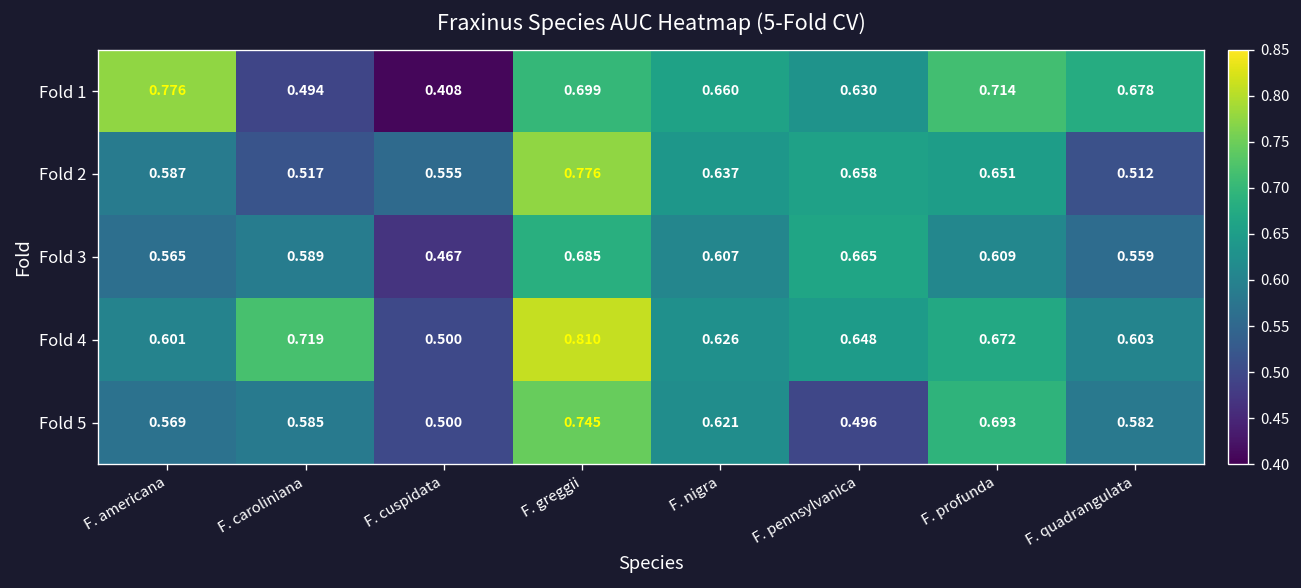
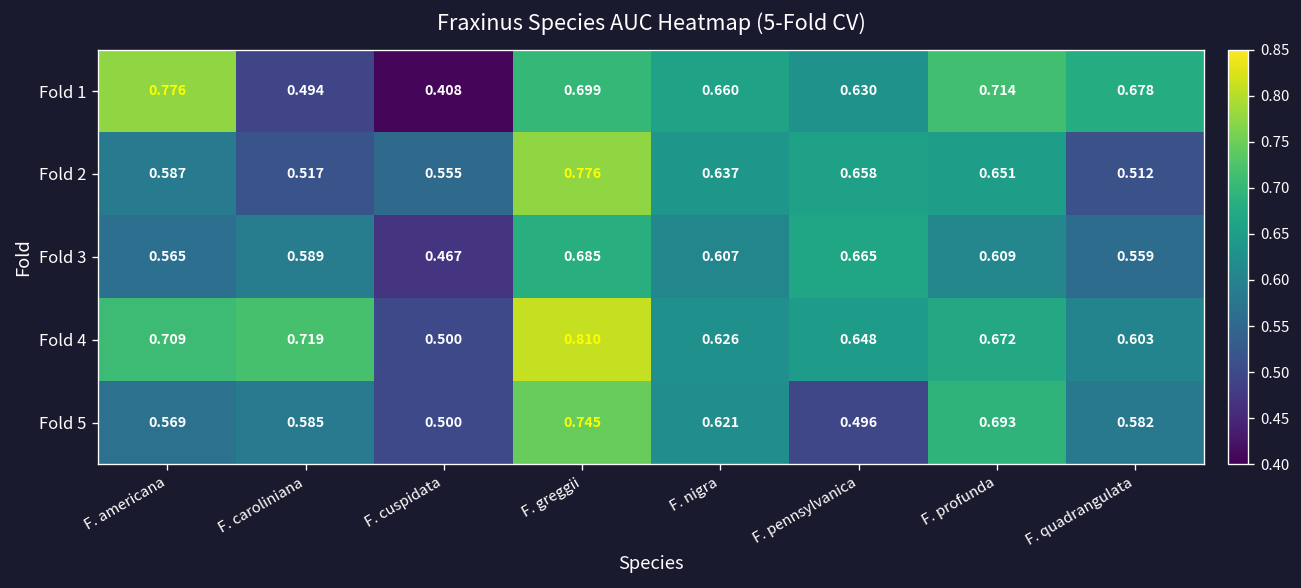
  {
    "Fold 1": {
      "F. americana": 0.776,
      "F. caroliniana": 0.494,
      "F. cuspidata": 0.408,
      "F. greggii": 0.699,
      "F. nigra": 0.660,
      "F. pennsylvanica": 0.630,
      "F. profunda": 0.714,
      "F. quadrangulata": 0.678
    },
    "Fold 2": {
      "F. americana": 0.587,
      "F. caroliniana": 0.517,
      "F. cuspidata": 0.555,
      "F. greggii": 0.776,
      "F. nigra": 0.637,
      "F. pennsylvanica": 0.658,
      "F. profunda": 0.651,
      "F. quadrangulata": 0.512
    },
    "Fold 3": {
      "F. americana": 0.565,
      "F. caroliniana": 0.589,
      "F. cuspidata": 0.467,
      "F. greggii": 0.685,
      "F. nigra": 0.607,
      "F. pennsylvanica": 0.665,
      "F. profunda": 0.609,
      "F. quadrangulata": 0.559
    },
    "Fold 4": {
-     "F. americana": 0.601,
+     "F. americana": 0.709,
      "F. caroliniana": 0.719,
      "F. cuspidata": 0.500,
      "F. greggii": 0.810,
      "F. nigra": 0.626,
      "F. pennsylvanica": 0.648,
      "F. profunda": 0.672,
      "F. quadrangulata": 0.603
    },
    "Fold 5": {
      "F. americana": 0.569,
      "F. caroliniana": 0.585,
      "F. cuspidata": 0.500,
      "F. greggii": 0.745,
      "F. nigra": 0.621,
      "F. pennsylvanica": 0.496,
      "F. profunda": 0.693,
      "F. quadrangulata": 0.582
    }
  }
